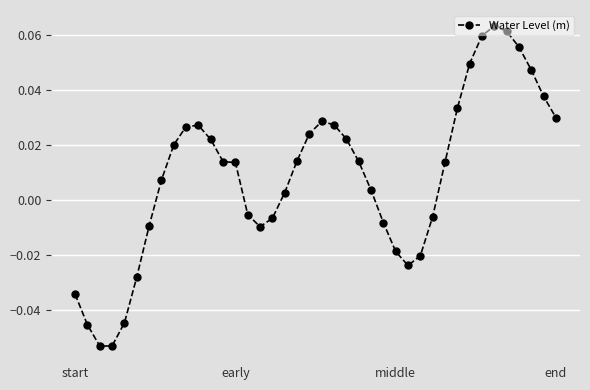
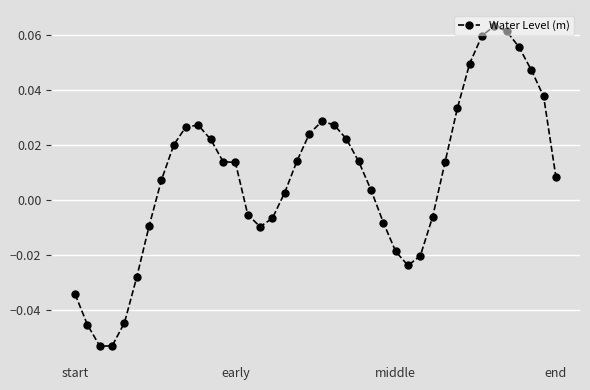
  {
    "start": -0.034,
    "early": 0.014,
    "middle": -0.019,
-   "end": 0.030
+   "end": 0.008
  }
